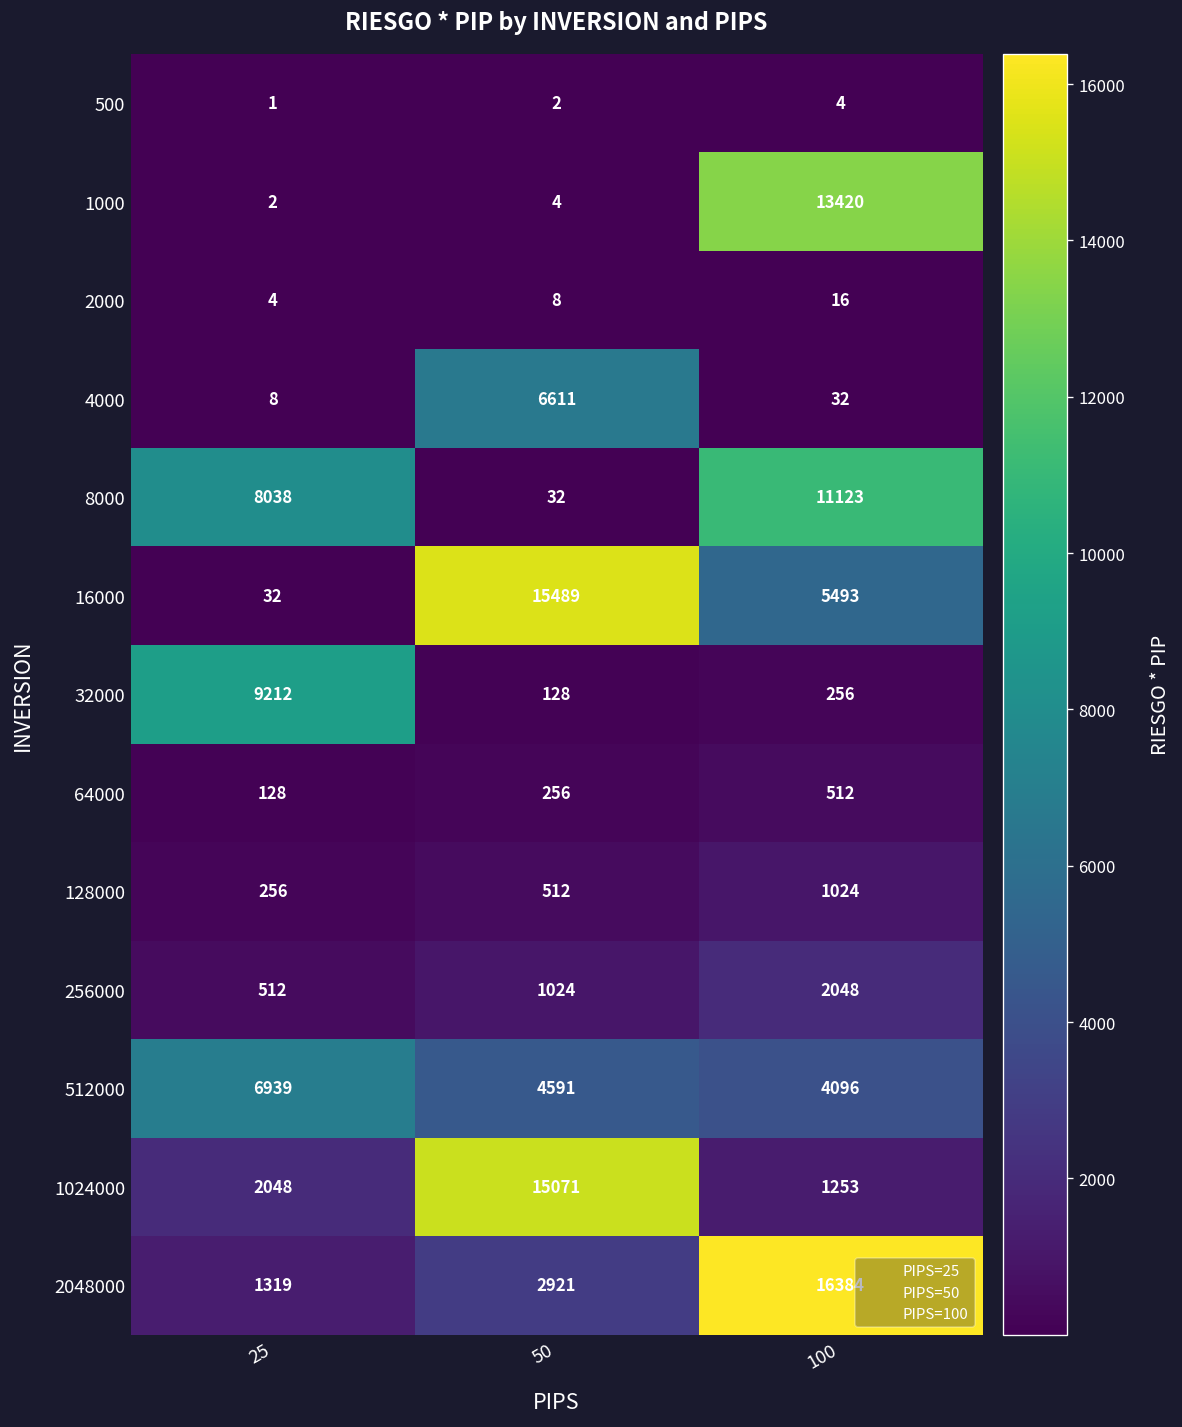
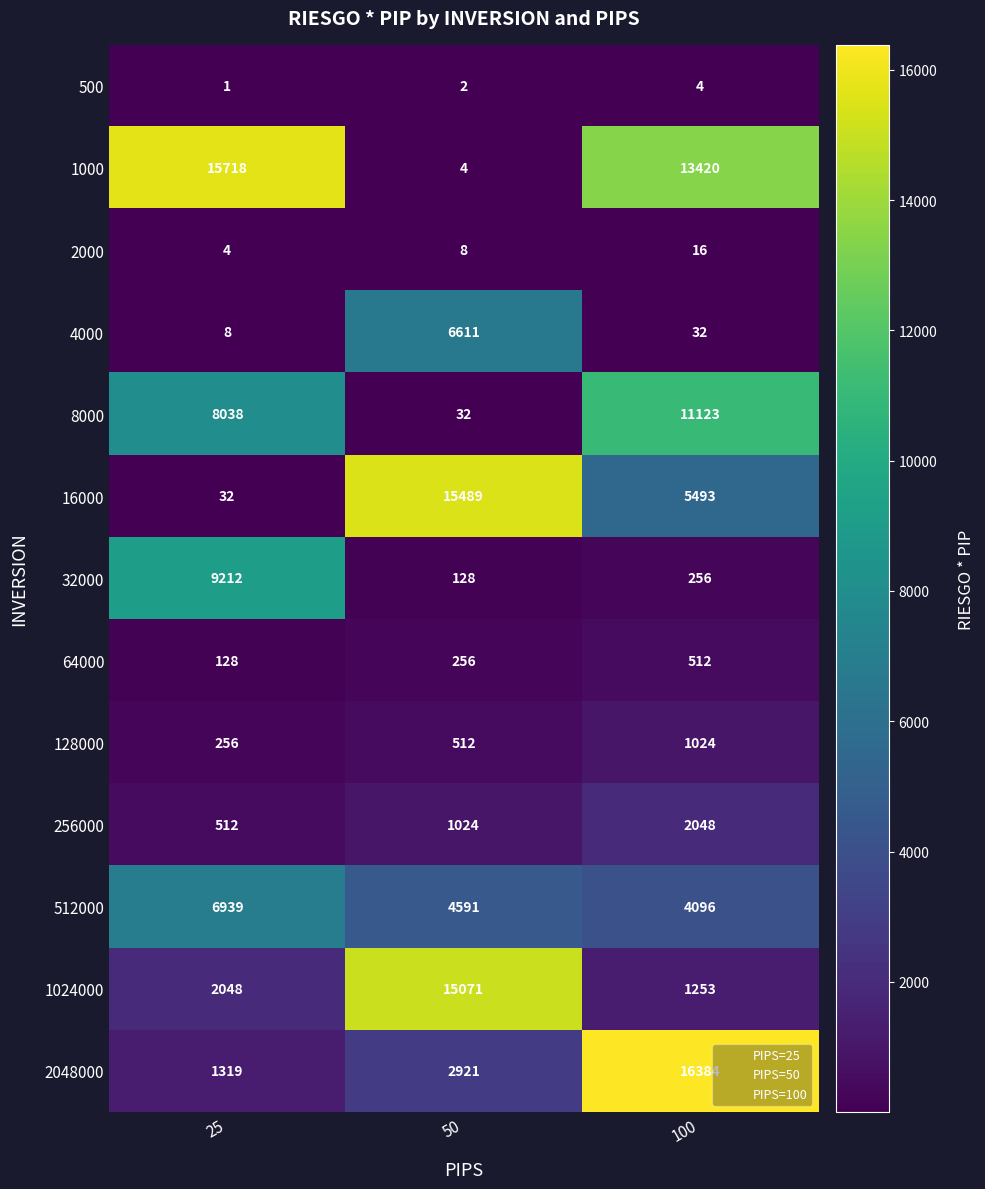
  {
    "500": {
      "25": 1,
      "50": 2,
      "100": 4
    },
    "1000": {
-     "25": 2,
+     "25": 15718,
      "50": 4,
      "100": 13420
    },
    "2000": {
      "25": 4,
      "50": 8,
      "100": 16
    },
    "4000": {
      "25": 8,
      "50": 6611,
      "100": 32
    },
    "8000": {
      "25": 8038,
      "50": 32,
      "100": 11123
    },
    "16000": {
      "25": 32,
      "50": 15489,
      "100": 5493
    },
    "32000": {
      "25": 9212,
      "50": 128,
      "100": 256
    },
    "64000": {
      "25": 128,
      "50": 256,
      "100": 512
    },
    "128000": {
      "25": 256,
      "50": 512,
      "100": 1024
    },
    "256000": {
      "25": 512,
      "50": 1024,
      "100": 2048
    },
    "512000": {
      "25": 6939,
      "50": 4591,
      "100": 4096
    },
    "1024000": {
      "25": 2048,
      "50": 15071,
      "100": 1253
    },
    "2048000": {
      "25": 1319,
      "50": 2921
    }
  }
